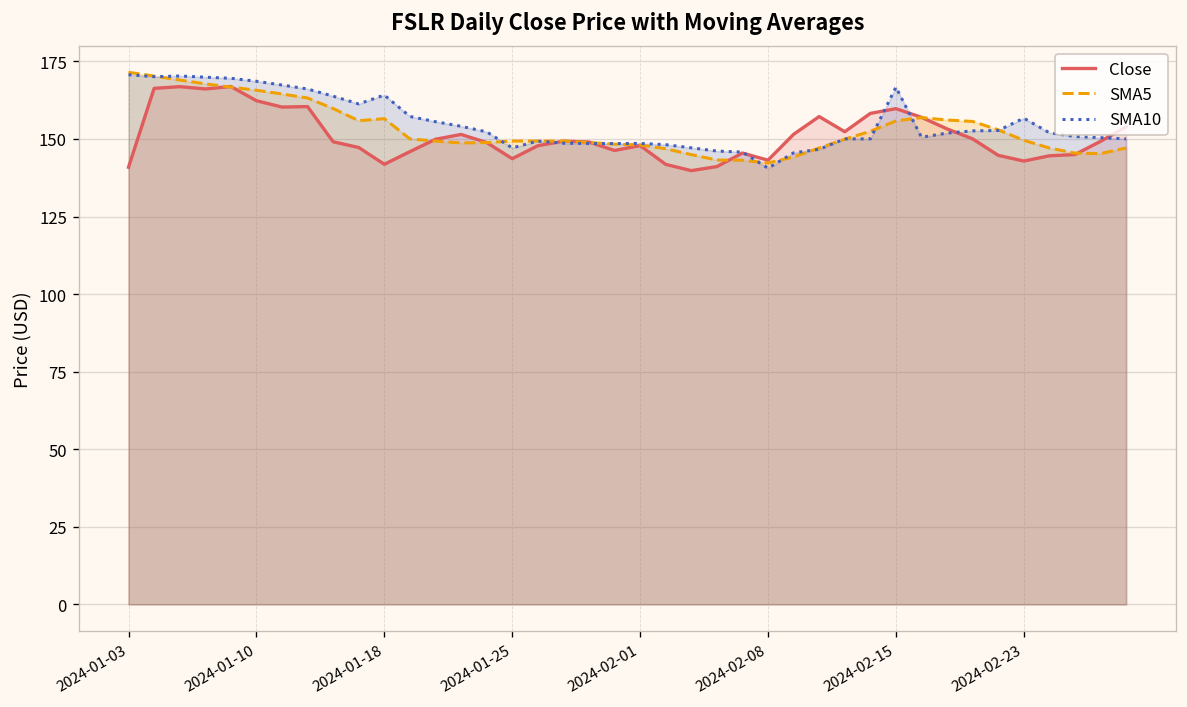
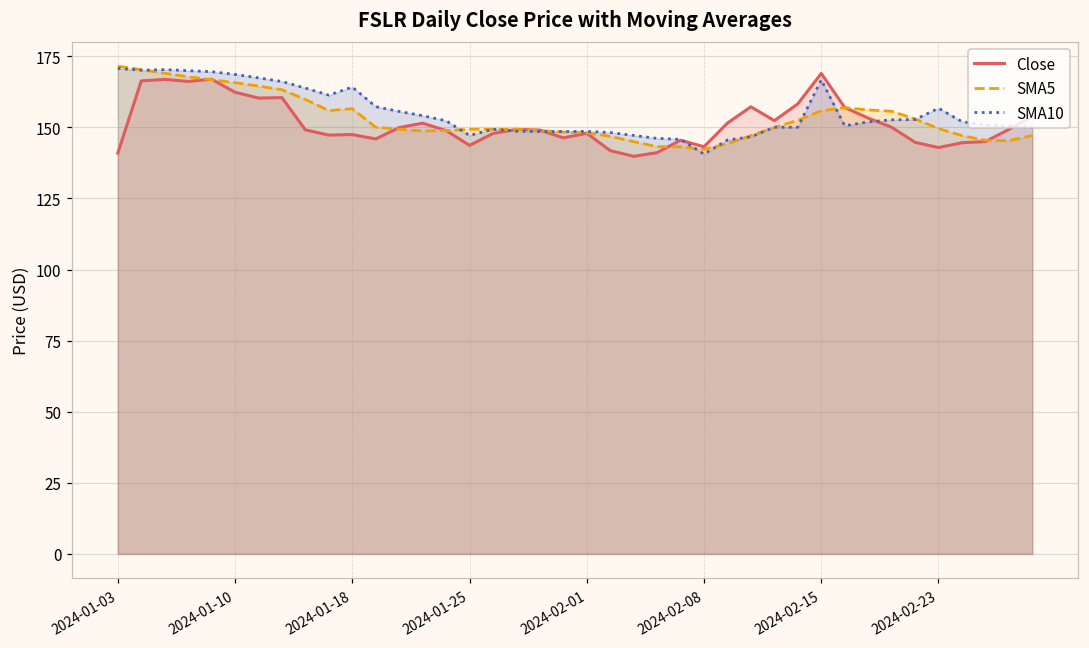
  {
    "Close": {
      "2024-01-03": 141,
      "2024-01-10": 162,
-     "2024-01-18": 142,
+     "2024-01-18": 147,
      "2024-01-25": 144,
-     "2024-02-15": 160,
+     "2024-02-15": 169,
      "2024-02-23": 143
    },
    "SMA5": {
      "2024-01-10": 166,
      "2024-01-18": 157,
      "2024-01-25": 149,
      "2024-02-15": 156,
      "2024-02-23": 150
    },
    "SMA10": {
      "2024-01-10": 169,
      "2024-01-18": 164,
      "2024-01-25": 147,
      "2024-02-08": 141,
      "2024-02-15": 167,
      "2024-02-23": 157
    }
  }
